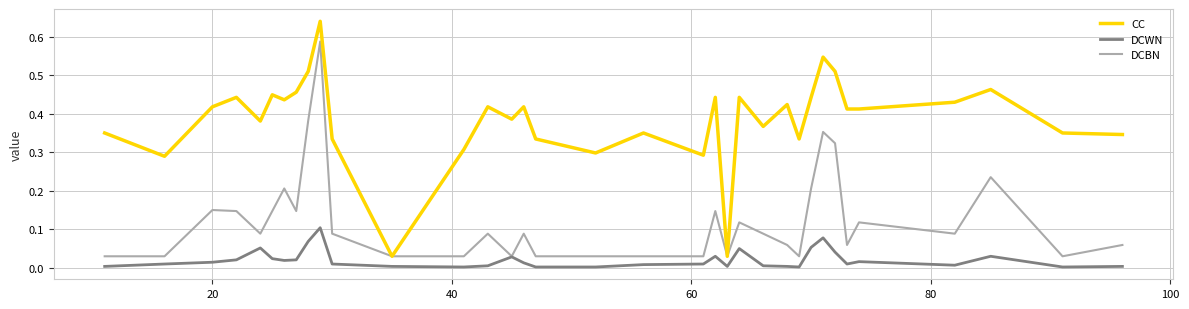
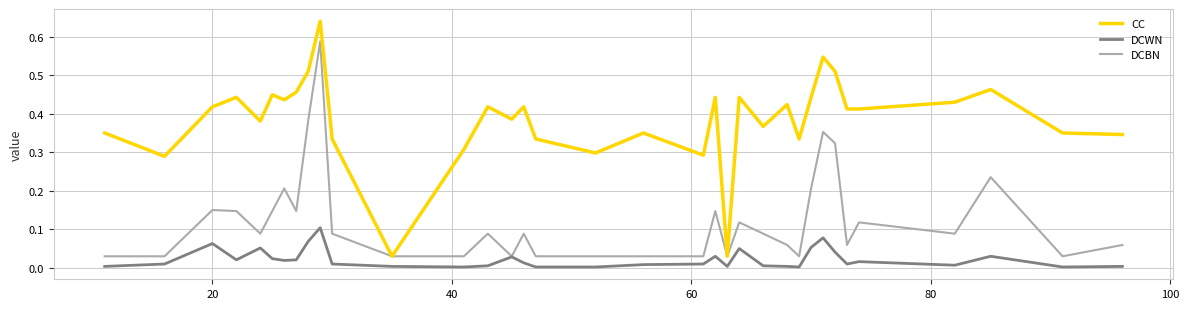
  {
    "CC": {
      "20": 0.42
    },
    "DCWN": {
-     "20": 0.01
+     "20": 0.06
    },
    "DCBN": {
      "20": 0.15
    }
  }
